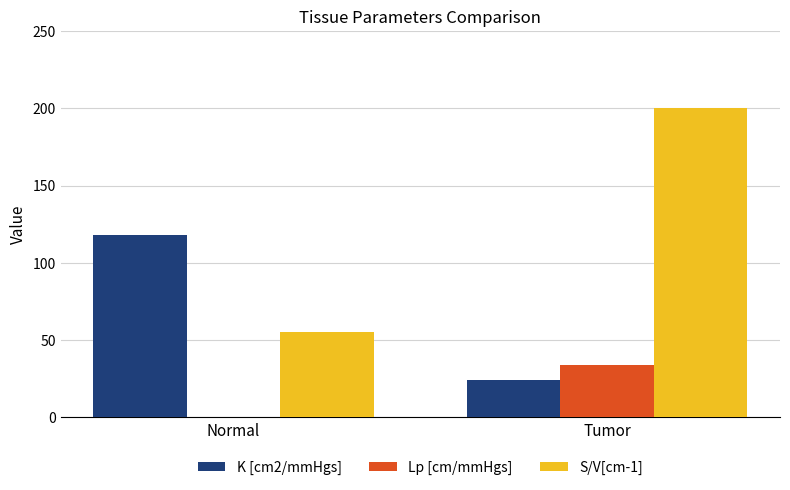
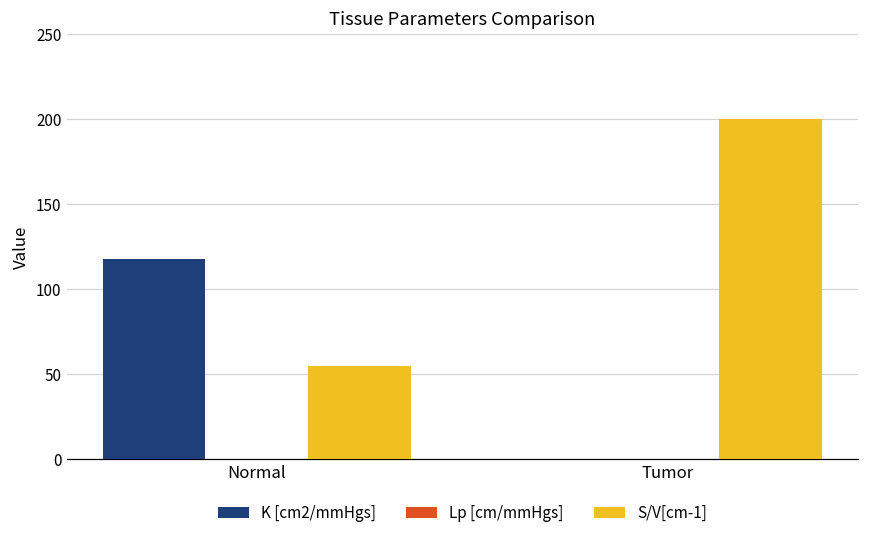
  {
    "K [cm2/mmHgs]": {
      "Normal": 118,
-     "Tumor": 24
+     "Tumor": 0
    },
    "Lp [cm/mmHgs]": {
-     "Tumor": 34
+     "Tumor": 0
    },
    "S/V[cm-1]": {
      "Normal": 55,
      "Tumor": 200
    }
  }
